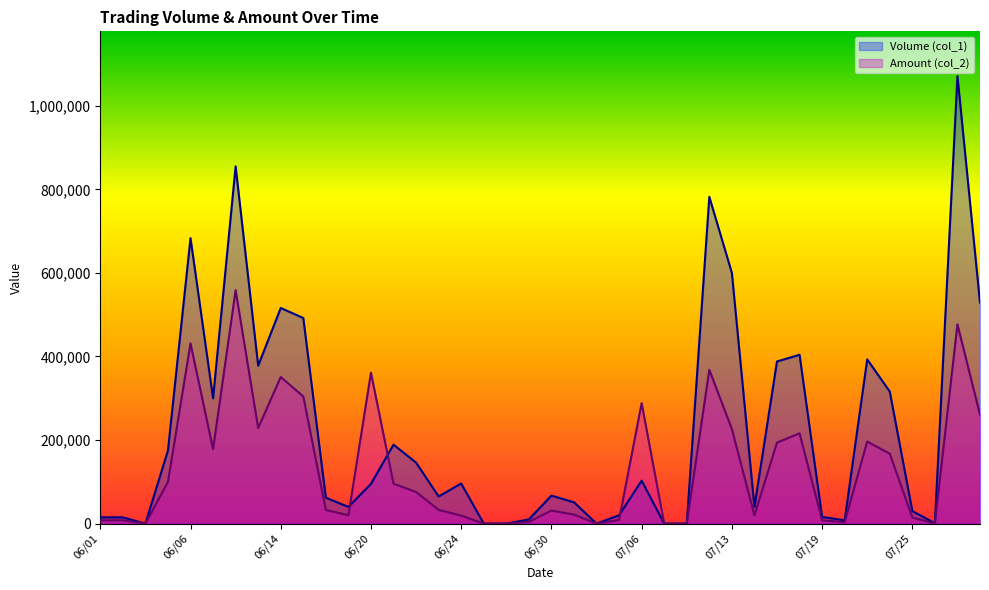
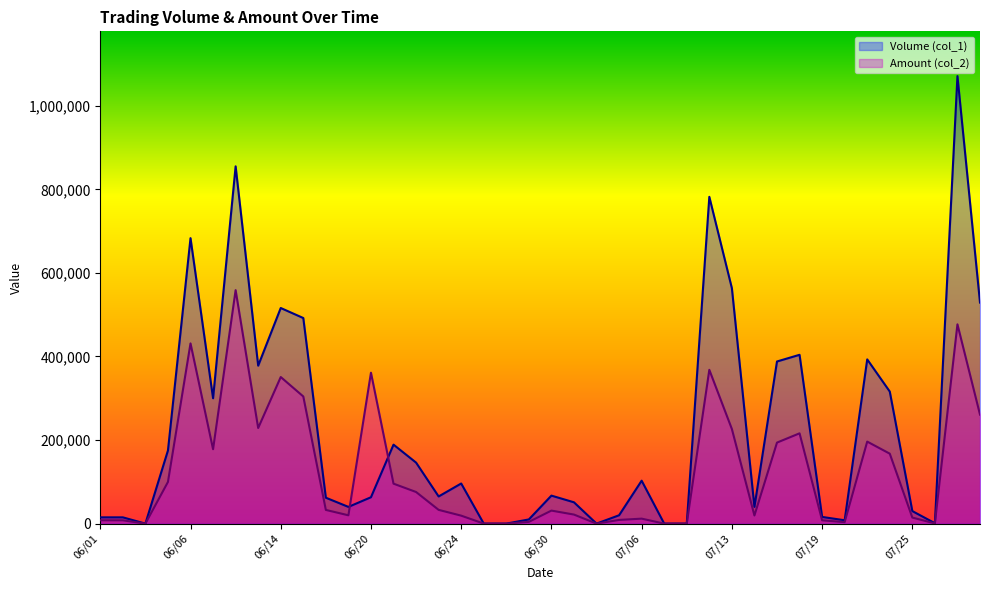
  {
    "Volume (col_1)": {
      "06/01": "20,000",
      "06/06": "680,000",
      "06/14": "520,000",
-     "06/20": "100,000",
+     "06/20": "60,000",
      "06/24": "100,000",
      "06/30": "70,000",
      "07/06": "100,000",
-     "07/13": "600,000",
+     "07/13": "560,000",
      "07/19": "20,000",
      "07/25": "30,000"
    },
    "Amount (col_2)": {
      "06/01": "10,000",
      "06/06": "430,000",
      "06/14": "350,000",
      "06/20": "360,000",
      "06/24": "20,000",
      "06/30": "30,000",
-     "07/06": "290,000",
+     "07/06": "10,000",
      "07/13": "230,000",
      "07/19": "10,000",
      "07/25": "10,000"
    }
  }
